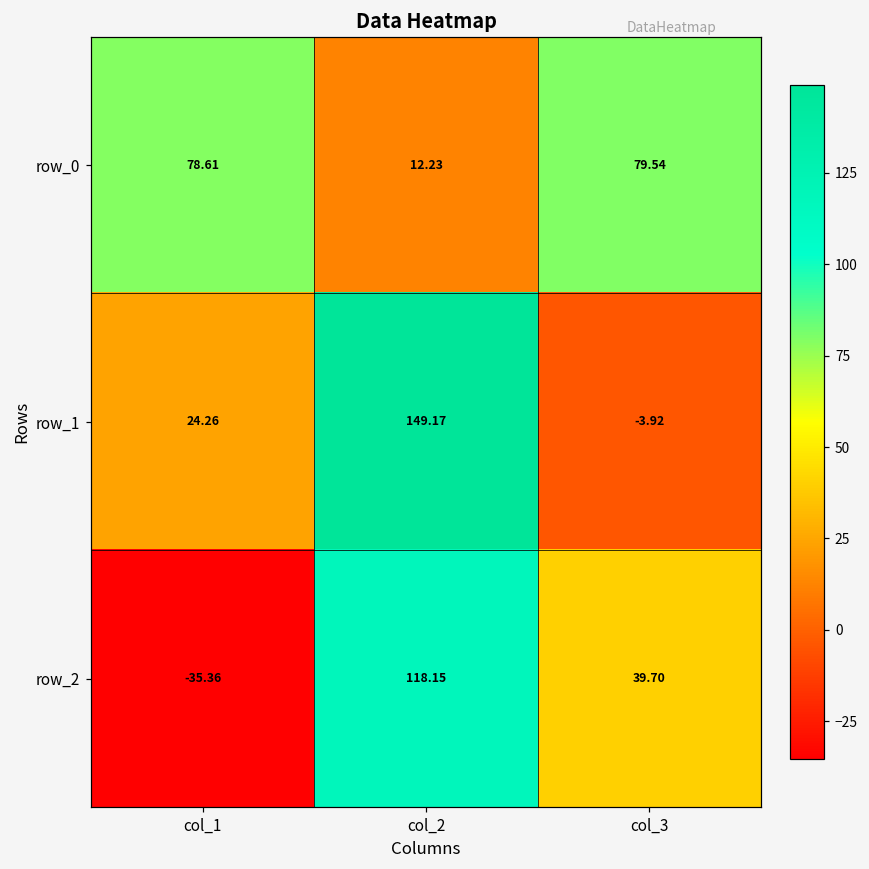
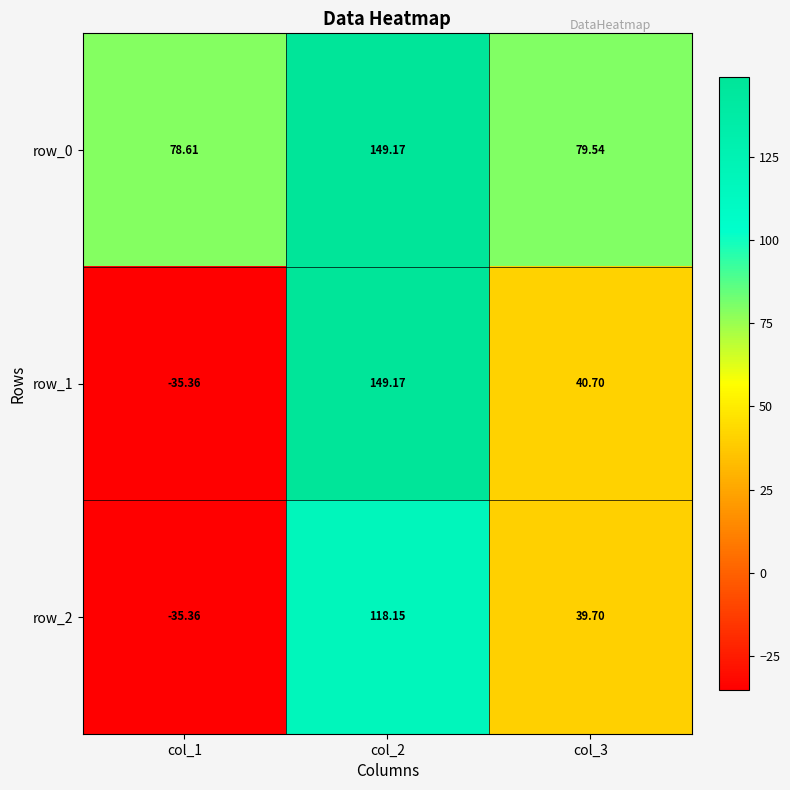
  {
    "row_0": {
      "col_1": 78.61,
-     "col_2": 12.23,
+     "col_2": 149.17,
      "col_3": 79.54
    },
    "row_1": {
-     "col_1": 24.26,
+     "col_1": -35.36,
      "col_2": 149.17,
-     "col_3": -3.92
+     "col_3": 40.70
    },
    "row_2": {
      "col_1": -35.36,
      "col_2": 118.15,
      "col_3": 39.70
    }
  }
